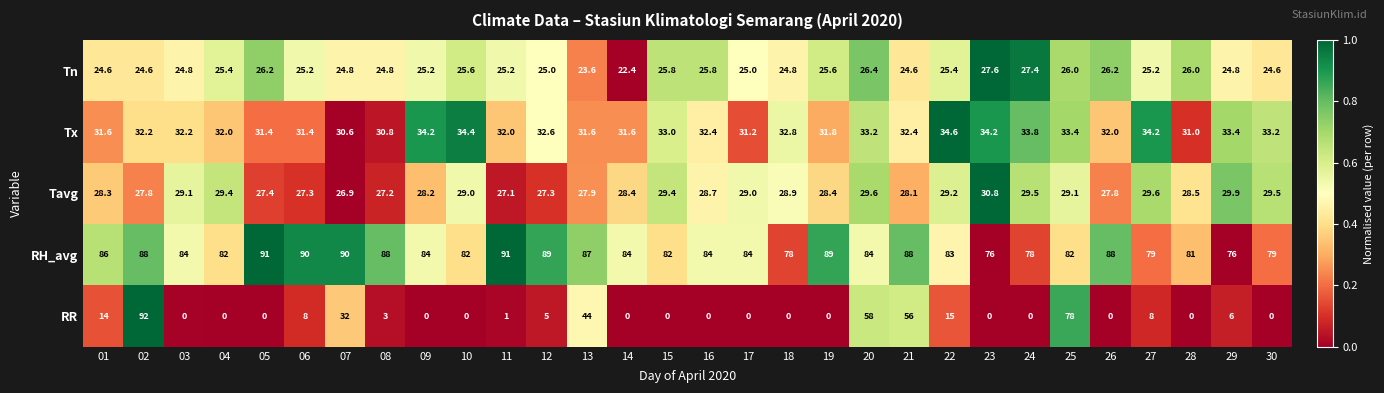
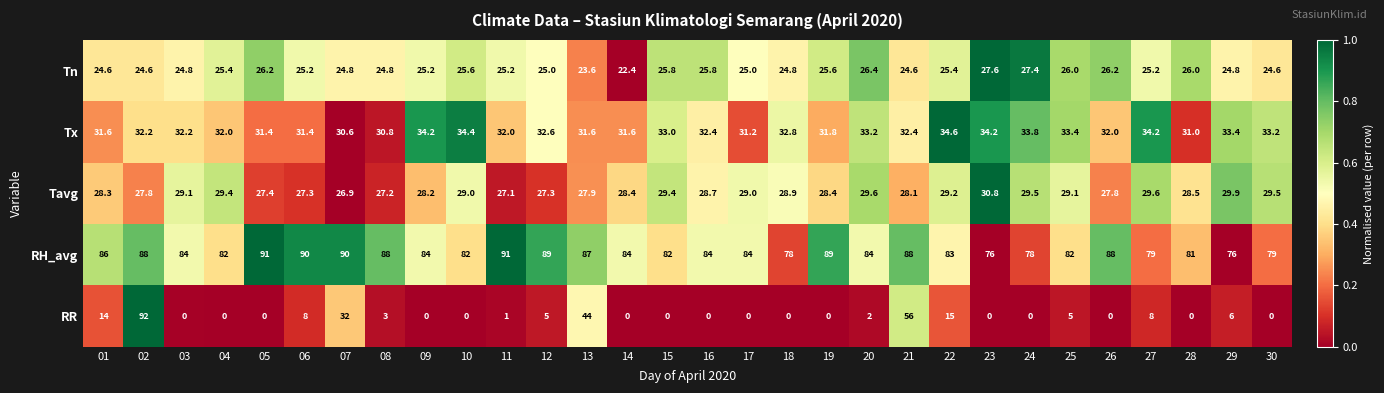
  {
    "Tn": {
      "01": 24.6,
      "02": 24.6,
      "03": 24.8,
      "04": 25.4,
      "05": 26.2,
      "06": 25.2,
      "07": 24.8,
      "08": 24.8,
      "09": 25.2,
      "10": 25.6,
      "11": 25.2,
      "12": 25.0,
      "13": 23.6,
      "14": 22.4,
      "15": 25.8,
      "16": 25.8,
      "17": 25.0,
      "18": 24.8,
      "19": 25.6,
      "20": 26.4,
      "21": 24.6,
      "22": 25.4,
      "23": 27.6,
      "24": 27.4,
      "25": 26.0,
      "26": 26.2,
      "27": 25.2,
      "28": 26.0,
      "29": 24.8,
      "30": 24.6
    },
    "Tx": {
      "01": 31.6,
      "02": 32.2,
      "03": 32.2,
      "04": 32.0,
      "05": 31.4,
      "06": 31.4,
      "07": 30.6,
      "08": 30.8,
      "09": 34.2,
      "10": 34.4,
      "11": 32.0,
      "12": 32.6,
      "13": 31.6,
      "14": 31.6,
      "15": 33.0,
      "16": 32.4,
      "17": 31.2,
      "18": 32.8,
      "19": 31.8,
      "20": 33.2,
      "21": 32.4,
      "22": 34.6,
      "23": 34.2,
      "24": 33.8,
      "25": 33.4,
      "26": 32.0,
      "27": 34.2,
      "28": 31.0,
      "29": 33.4,
      "30": 33.2
    },
    "Tavg": {
      "01": 28.3,
      "02": 27.8,
      "03": 29.1,
      "04": 29.4,
      "05": 27.4,
      "06": 27.3,
      "07": 26.9,
      "08": 27.2,
      "09": 28.2,
      "10": 29.0,
      "11": 27.1,
      "12": 27.3,
      "13": 27.9,
      "14": 28.4,
      "15": 29.4,
      "16": 28.7,
      "17": 29.0,
      "18": 28.9,
      "19": 28.4,
      "20": 29.6,
      "21": 28.1,
      "22": 29.2,
      "23": 30.8,
      "24": 29.5,
      "25": 29.1,
      "26": 27.8,
      "27": 29.6,
      "28": 28.5,
      "29": 29.9,
      "30": 29.5
    },
    "RH_avg": {
      "01": 86,
      "02": 88,
      "03": 84,
      "04": 82,
      "05": 91,
      "06": 90,
      "07": 90,
      "08": 88,
      "09": 84,
      "10": 82,
      "11": 91,
      "12": 89,
      "13": 87,
      "14": 84,
      "15": 82,
      "16": 84,
      "17": 84,
      "18": 78,
      "19": 89,
      "20": 84,
      "21": 88,
      "22": 83,
      "23": 76,
      "24": 78,
      "25": 82,
      "26": 88,
      "27": 79,
      "28": 81,
      "29": 76,
      "30": 79
    },
    "RR": {
      "01": 14,
      "02": 92,
      "03": 0,
      "04": 0,
      "05": 0,
      "06": 8,
      "07": 32,
      "08": 3,
      "09": 0,
      "10": 0,
      "11": 1,
      "12": 5,
      "13": 44,
      "14": 0,
      "15": 0,
      "16": 0,
      "17": 0,
      "18": 0,
      "19": 0,
-     "20": 58,
+     "20": 2,
      "21": 56,
      "22": 15,
      "23": 0,
      "24": 0,
-     "25": 78,
+     "25": 5,
      "26": 0,
      "27": 8,
      "28": 0,
      "29": 6,
      "30": 0
    }
  }
